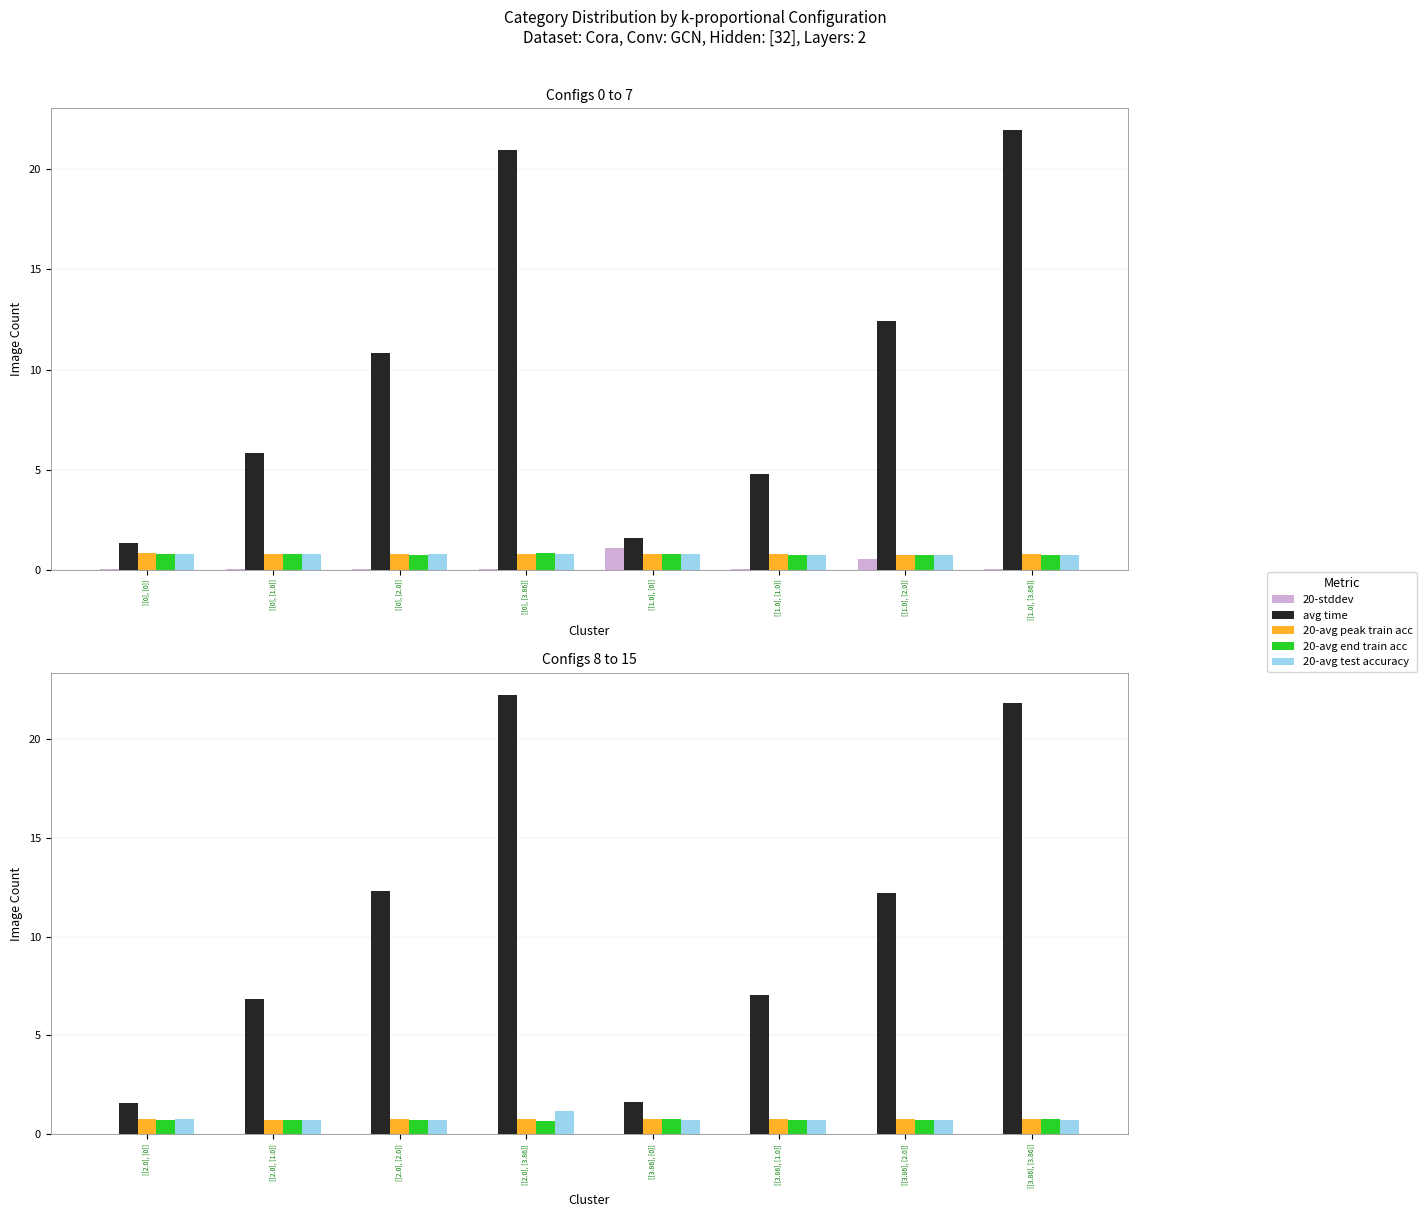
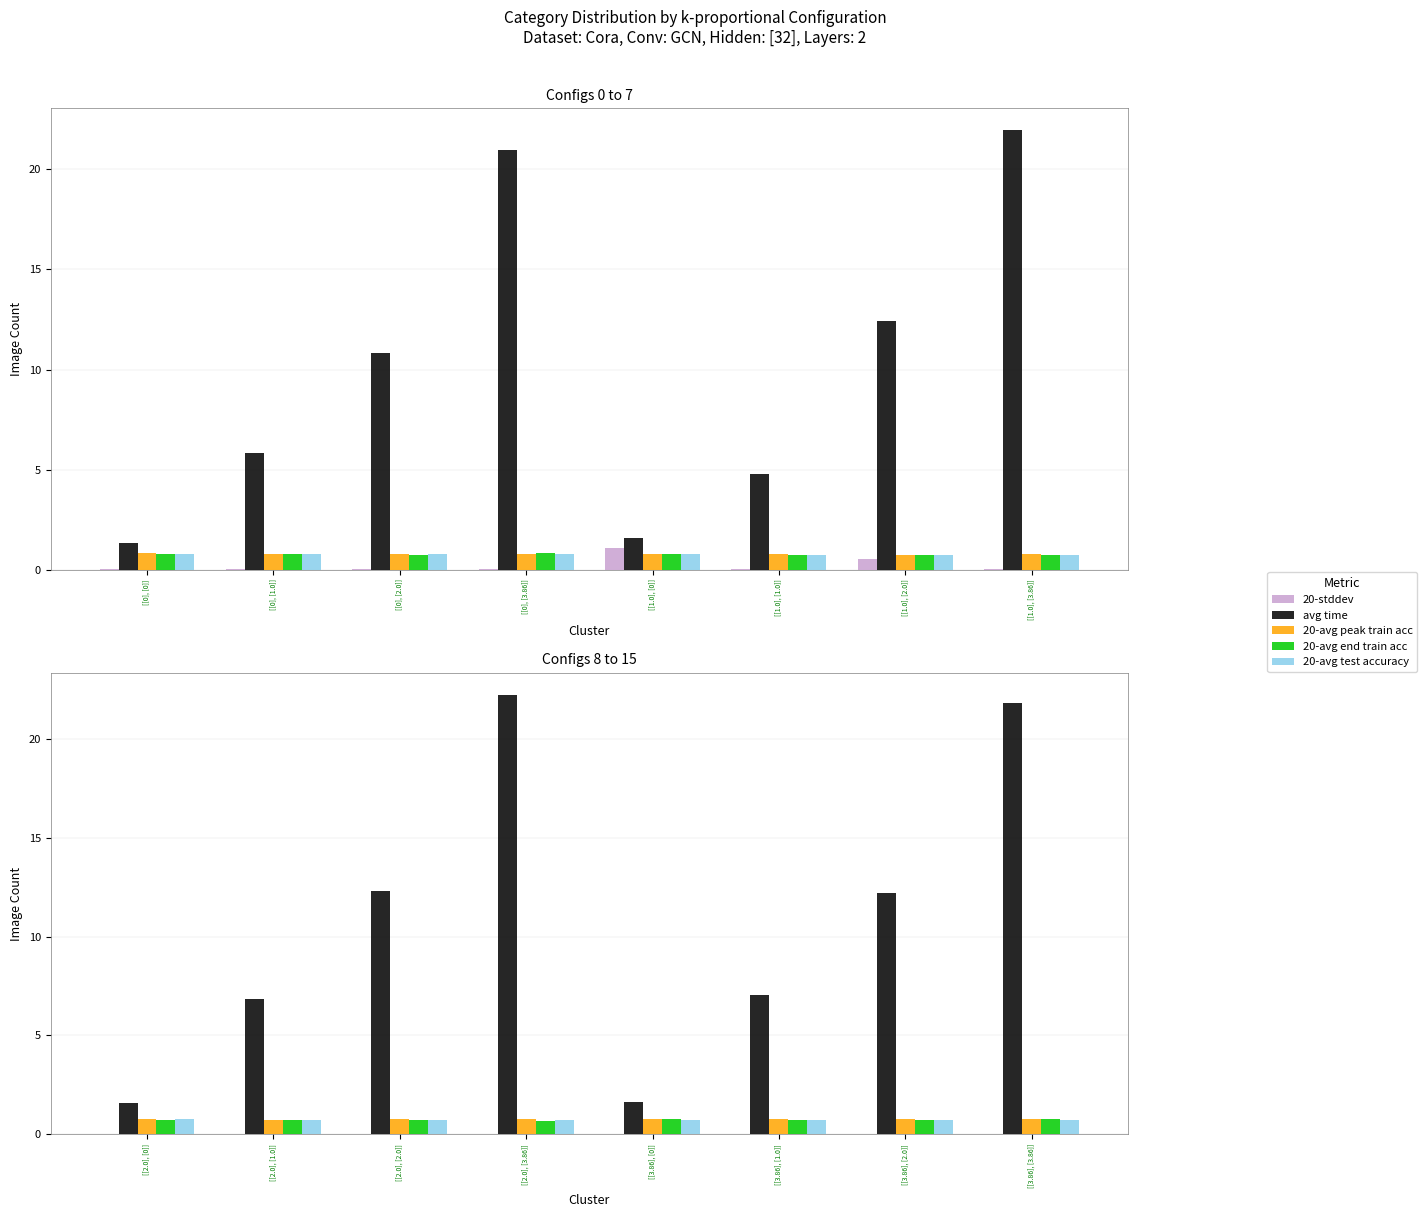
  {
    "Configs 0 to 7": {
      "20-stddev": {
        "[[1.0], [0]]": 1.1,
        "[[1.0], [2.0]]": 0.5
      },
      "avg time": {
        "[[0], [0]]": 1.3,
        "[[0], [1.0]]": 5.8,
        "[[0], [2.0]]": 10.8,
        "[[0], [3.86]]": 21.0,
        "[[1.0], [0]]": 1.6,
        "[[1.0], [1.0]]": 4.8,
        "[[1.0], [2.0]]": 12.4,
        "[[1.0], [3.86]]": 22.0
      },
      "20-avg peak train acc": {
        "[[0], [0]]": 0.8,
        "[[0], [1.0]]": 0.8,
        "[[0], [2.0]]": 0.8,
        "[[0], [3.86]]": 0.8,
        "[[1.0], [0]]": 0.8,
        "[[1.0], [1.0]]": 0.8,
        "[[1.0], [2.0]]": 0.7,
        "[[1.0], [3.86]]": 0.8
      },
      "20-avg end train acc": {
        "[[0], [0]]": 0.8,
        "[[0], [1.0]]": 0.8,
        "[[0], [2.0]]": 0.7,
        "[[0], [3.86]]": 0.8,
        "[[1.0], [0]]": 0.8,
        "[[1.0], [1.0]]": 0.7,
        "[[1.0], [2.0]]": 0.7,
        "[[1.0], [3.86]]": 0.7
      },
      "20-avg test accuracy": {
        "[[0], [0]]": 0.8,
        "[[0], [1.0]]": 0.8,
        "[[0], [2.0]]": 0.8,
        "[[0], [3.86]]": 0.8,
        "[[1.0], [0]]": 0.8,
        "[[1.0], [1.0]]": 0.7,
        "[[1.0], [2.0]]": 0.7,
        "[[1.0], [3.86]]": 0.7
      }
    },
    "Configs 8 to 15": {
      "avg time": {
        "[[2.0], [0]]": 1.6,
        "[[2.0], [1.0]]": 6.8,
        "[[2.0], [2.0]]": 12.3,
        "[[2.0], [3.86]]": 22.2,
        "[[3.86], [0]]": 1.6,
        "[[3.86], [1.0]]": 7.0,
        "[[3.86], [2.0]]": 12.2,
        "[[3.86], [3.86]]": 21.8
      },
      "20-avg peak train acc": {
        "[[2.0], [0]]": 0.8,
        "[[2.0], [1.0]]": 0.7,
        "[[2.0], [2.0]]": 0.8,
        "[[2.0], [3.86]]": 0.8,
        "[[3.86], [0]]": 0.8,
        "[[3.86], [1.0]]": 0.8,
        "[[3.86], [2.0]]": 0.8,
        "[[3.86], [3.86]]": 0.8
      },
      "20-avg end train acc": {
        "[[2.0], [0]]": 0.8,
        "[[2.0], [1.0]]": 0.7,
        "[[2.0], [2.0]]": 0.7,
        "[[2.0], [3.86]]": 0.7,
        "[[3.86], [0]]": 0.8,
        "[[3.86], [1.0]]": 0.7,
        "[[3.86], [2.0]]": 0.7,
        "[[3.86], [3.86]]": 0.8
      },
      "20-avg test accuracy": {
        "[[2.0], [0]]": 0.8,
        "[[2.0], [1.0]]": 0.7,
        "[[2.0], [2.0]]": 0.7,
-       "[[2.0], [3.86]]": 1.2,
+       "[[2.0], [3.86]]": 0.7,
        "[[3.86], [0]]": 0.7,
        "[[3.86], [1.0]]": 0.7,
        "[[3.86], [2.0]]": 0.7,
        "[[3.86], [3.86]]": 0.7
      }
    }
  }
